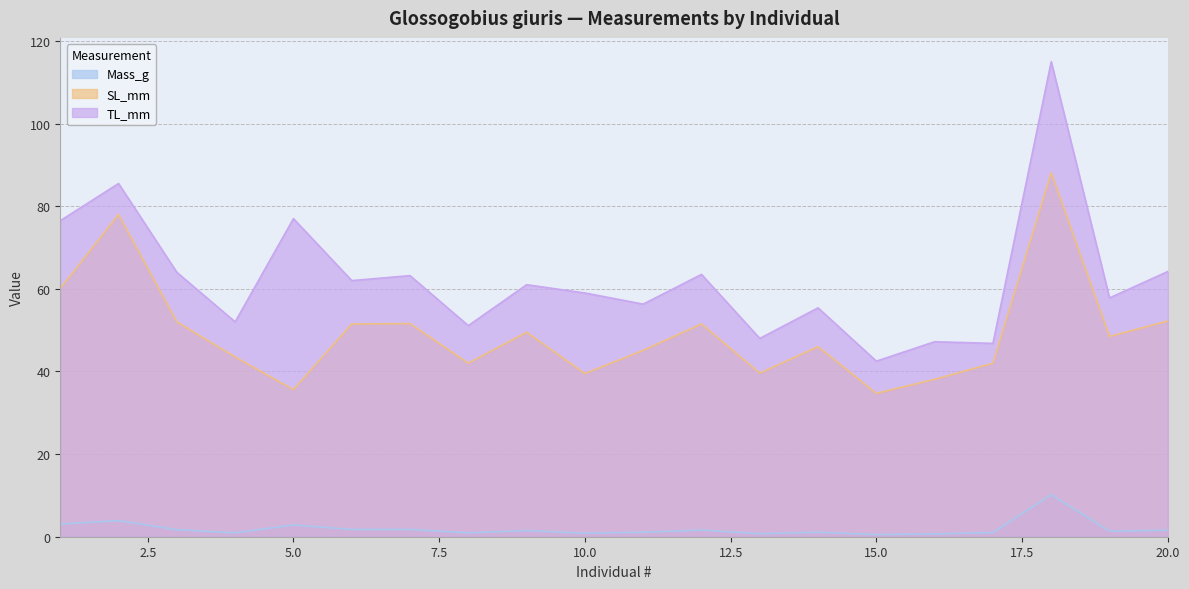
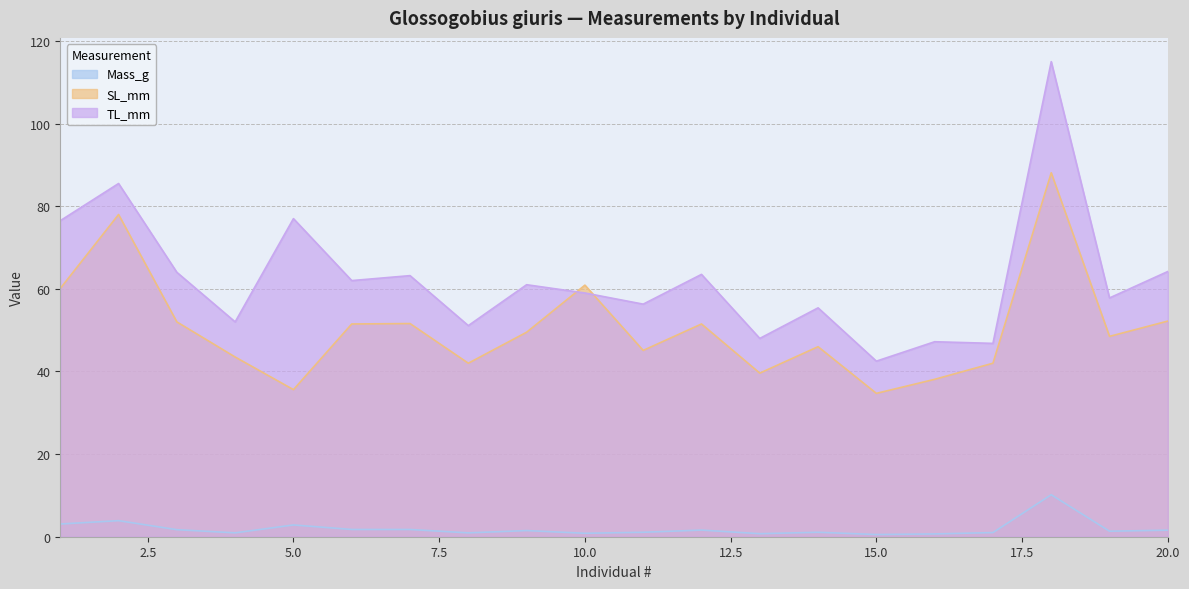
  {
    "SL_mm": {
      "5.0": 36,
-     "10.0": 40,
+     "10.0": 61,
      "15.0": 35,
      "20.0": 52
    }
  }
